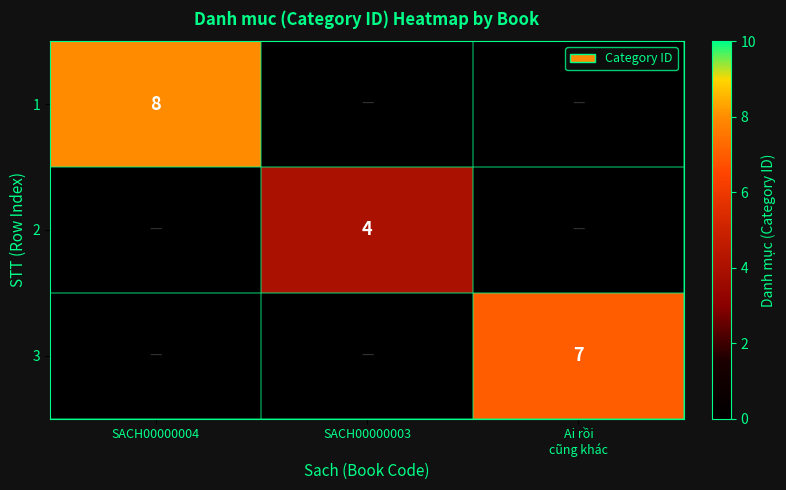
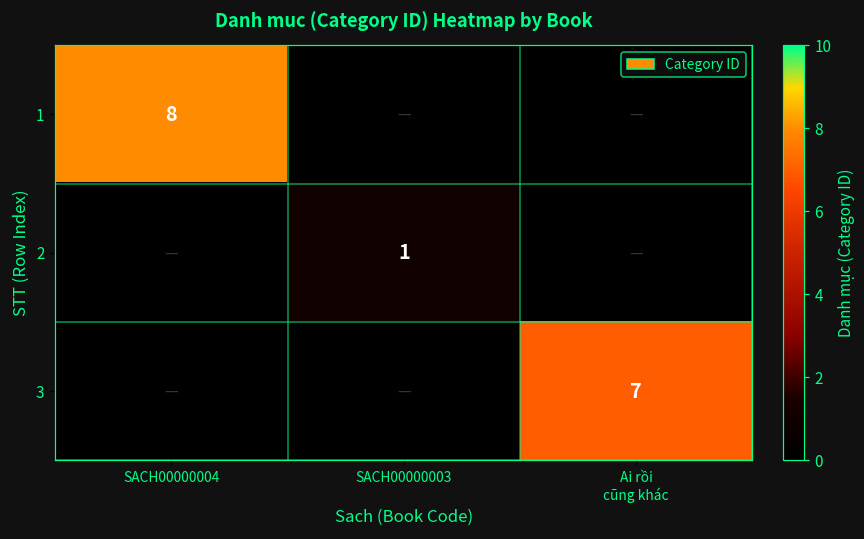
  {
    "1": {
      "SACH00000004": 8
    },
    "2": {
-     "SACH00000003": 4
+     "SACH00000003": 1
    },
    "3": {
      "Ai rồi cũng khác": 7
    }
  }
